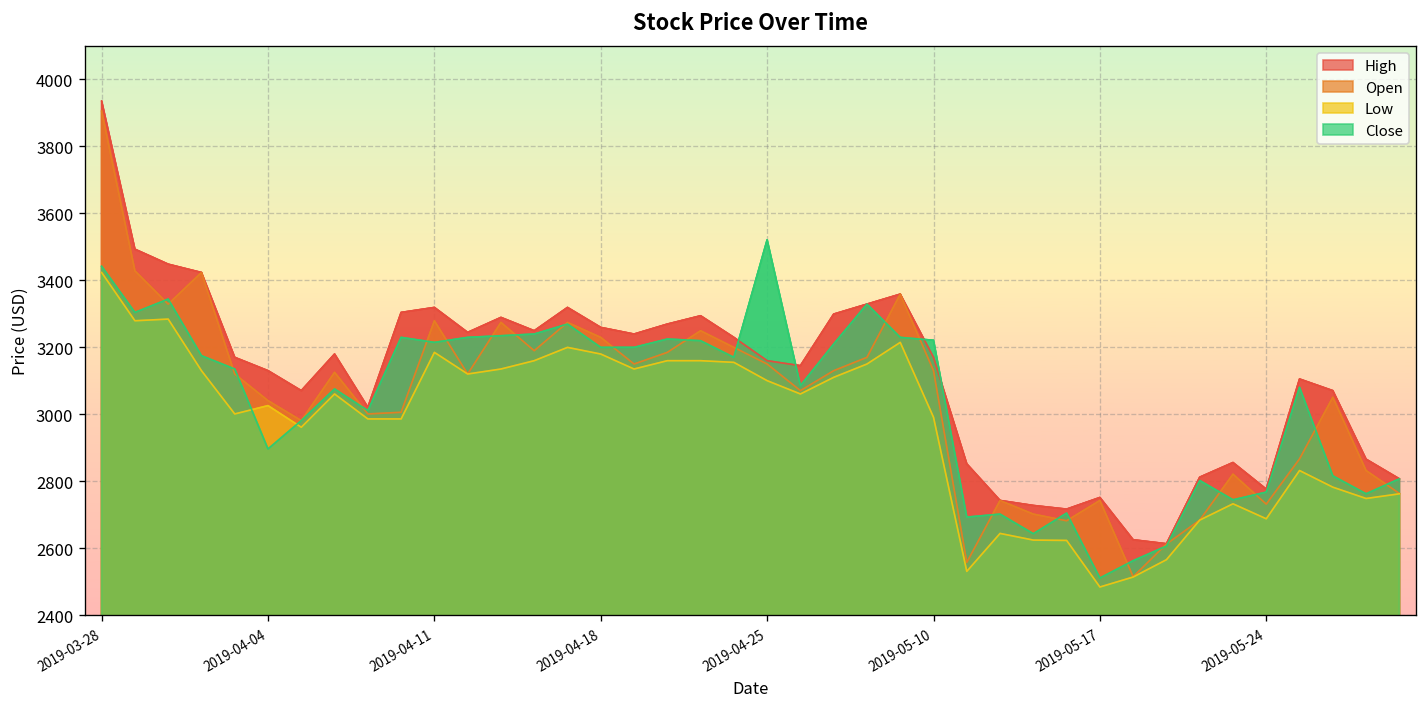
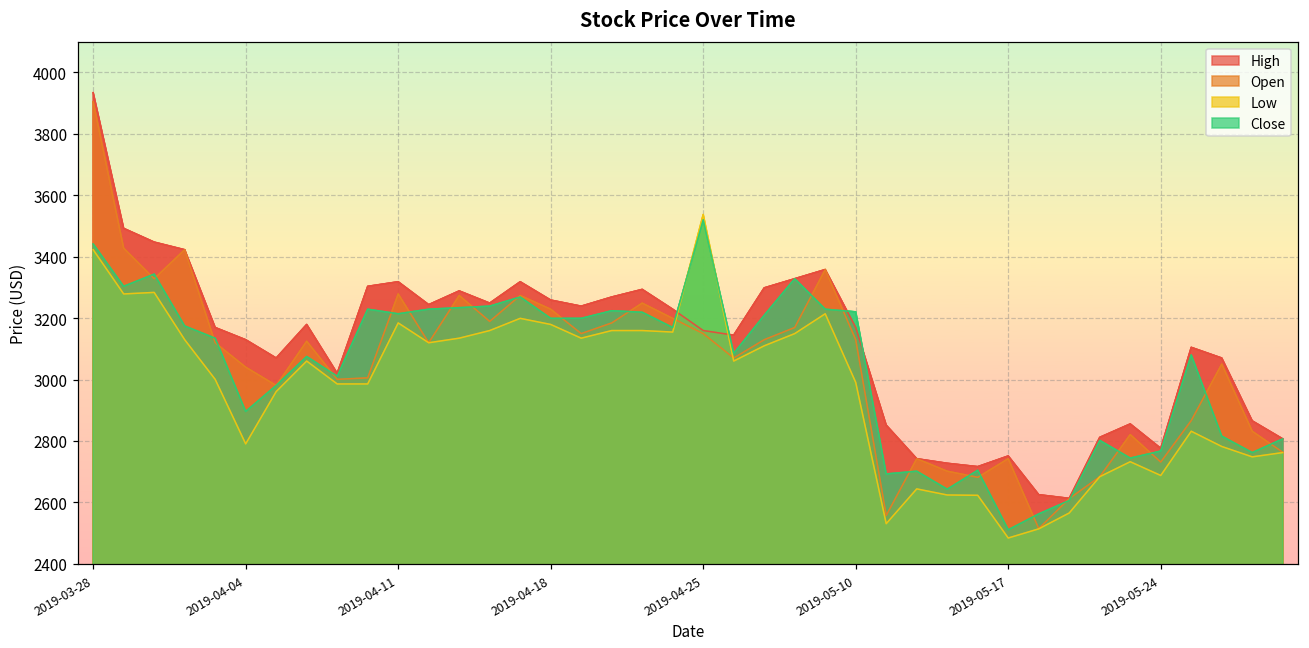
  {
    "Low": {
      "2019-03-28": 3420,
-     "2019-04-04": 3030,
+     "2019-04-04": 2790,
      "2019-04-11": 3180,
      "2019-04-18": 3180,
-     "2019-04-25": 3100,
+     "2019-04-25": 3540,
      "2019-05-10": 2990,
      "2019-05-17": 2480,
      "2019-05-24": 2690
    },
    "Close": {
      "2019-03-28": 3440,
      "2019-04-04": 2900,
      "2019-04-11": 3210,
      "2019-04-18": 3200,
      "2019-04-25": 3520,
      "2019-05-10": 3220,
      "2019-05-17": 2510
    }
  }
